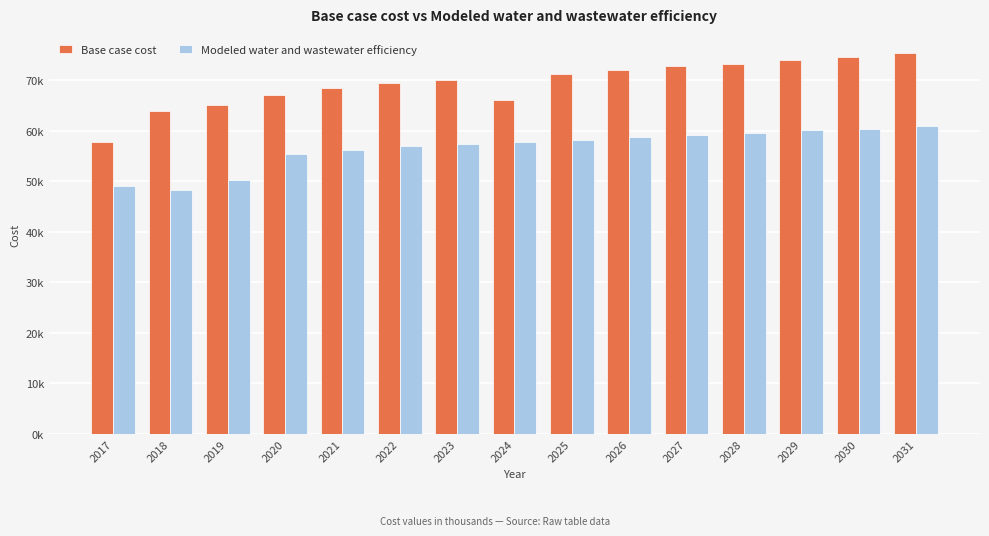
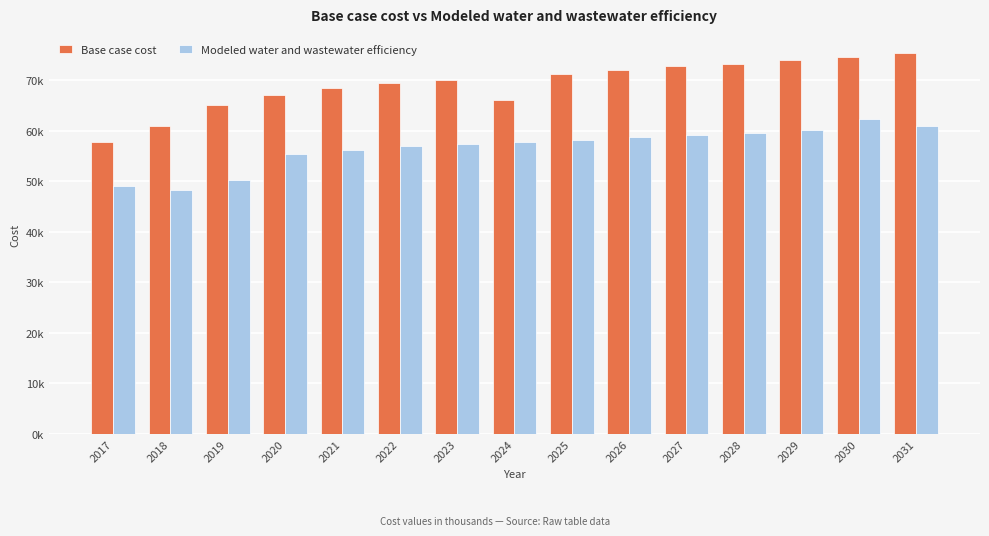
  {
    "Base case cost": {
      "2017": 58000,
-     "2018": 64000,
+     "2018": 61000,
      "2019": 65000,
      "2020": 67000,
      "2021": 68000,
      "2022": 69000,
      "2023": 70000,
      "2024": 66000,
      "2025": 71000,
      "2026": 72000,
      "2027": 73000,
      "2028": 73000,
      "2029": 74000,
      "2030": 74000,
      "2031": 75000
    },
    "Modeled water and wastewater efficiency": {
      "2017": 49000,
      "2018": 48000,
      "2019": 50000,
      "2020": 55000,
      "2021": 56000,
      "2022": 57000,
      "2023": 57000,
      "2024": 58000,
      "2025": 58000,
      "2026": 59000,
      "2027": 59000,
      "2028": 60000,
      "2029": 60000,
-     "2030": 60000,
+     "2030": 62000,
      "2031": 61000
    }
  }
